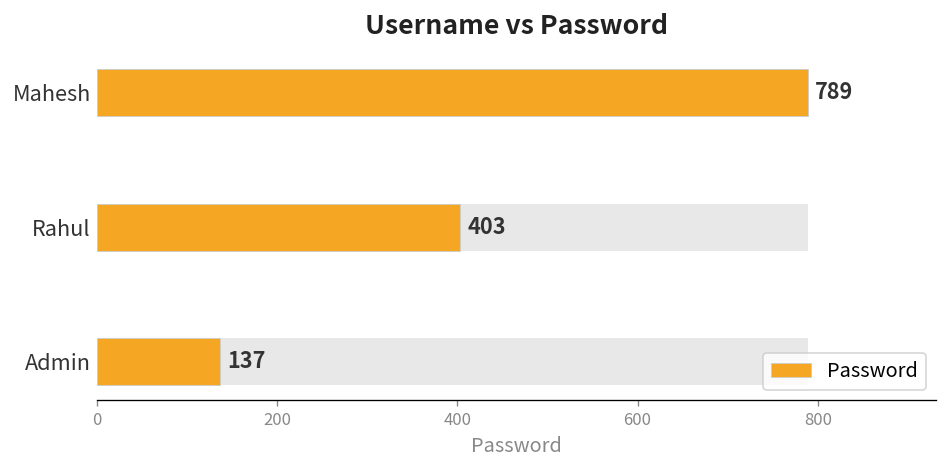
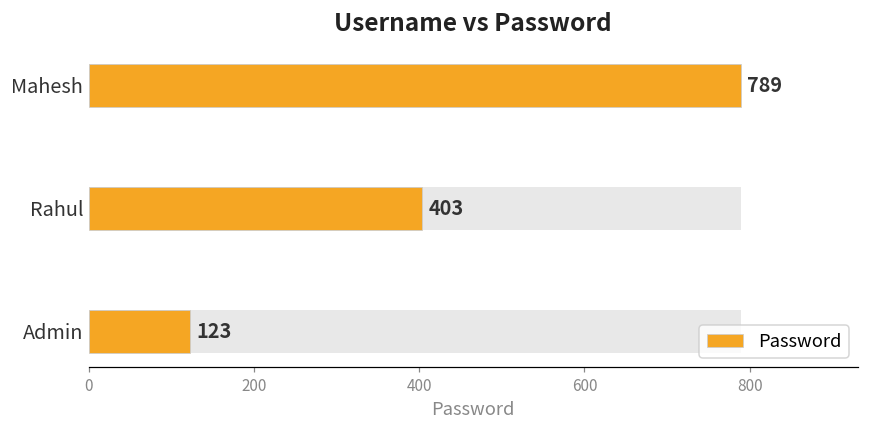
  {
    "Password": {
      "Mahesh": 789,
-     "Admin": 137
+     "Admin": 123
    }
  }
